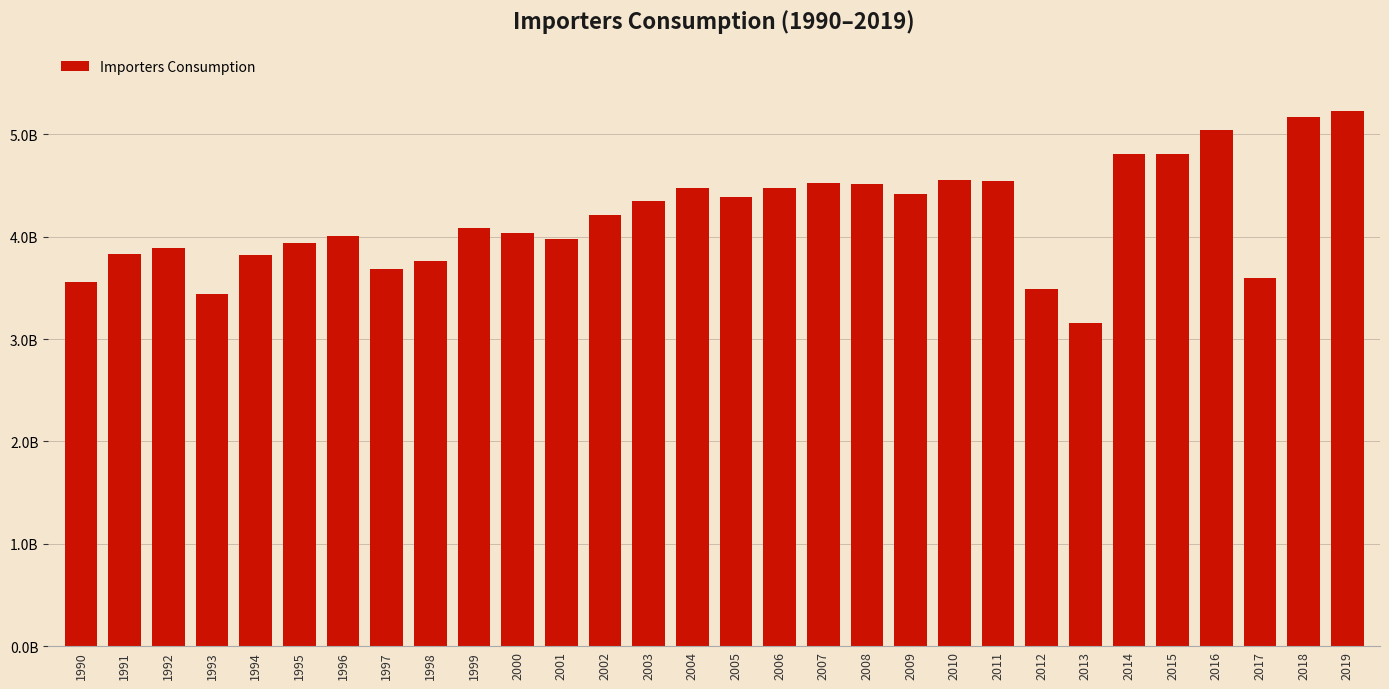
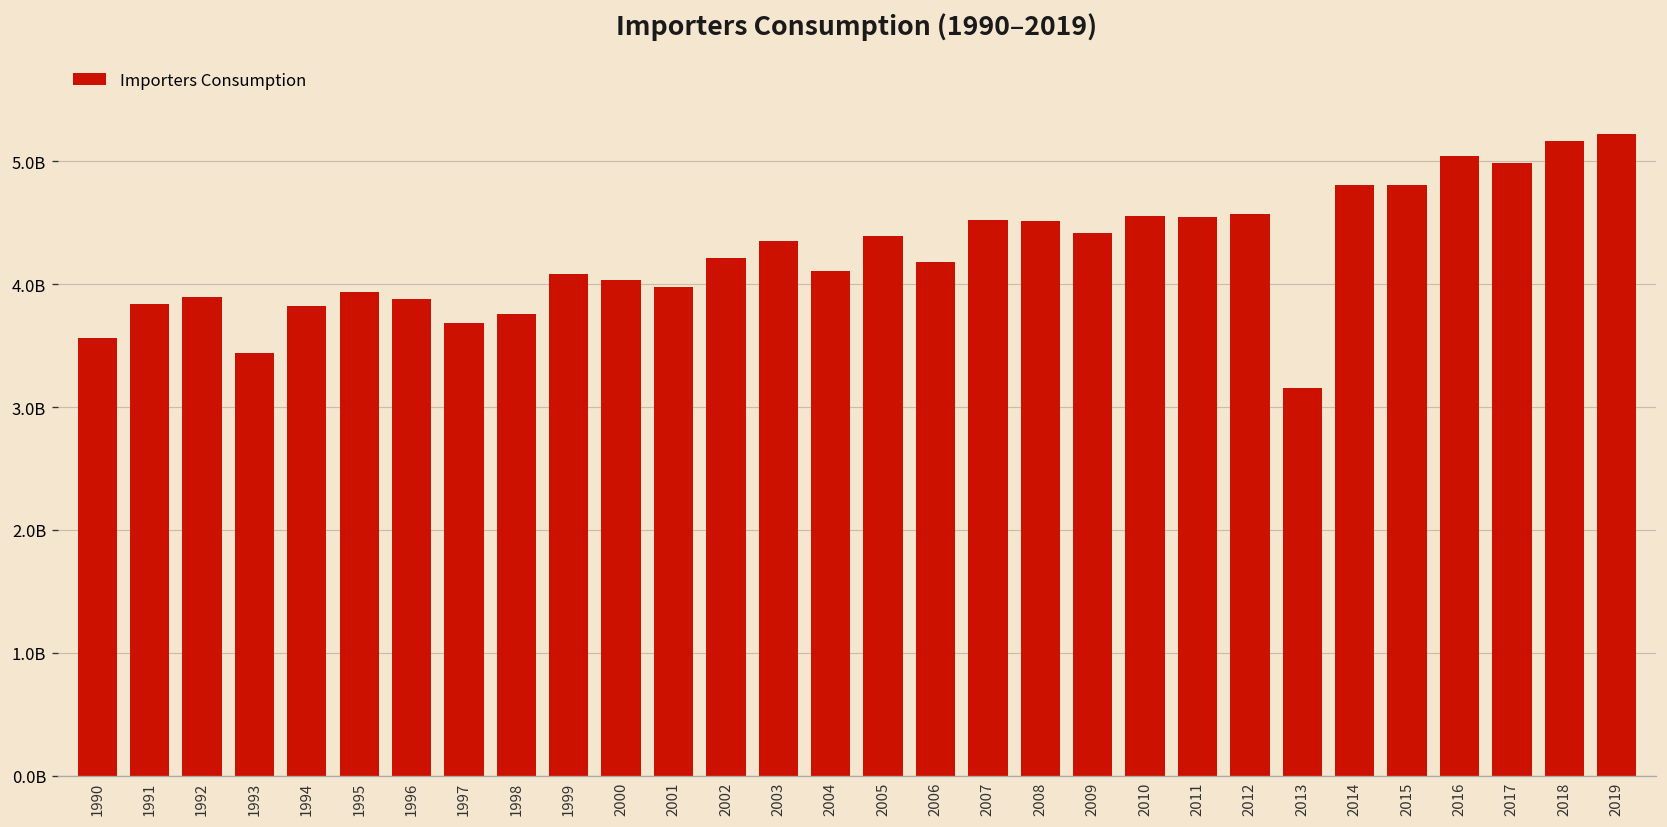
  {
    "1990": 3560000000,
    "1991": 3840000000,
    "1992": 3890000000,
    "1993": 3440000000,
    "1994": 3820000000,
    "1995": 3940000000,
-   "1996": 4010000000,
+   "1996": 3880000000,
    "1997": 3690000000,
    "1998": 3760000000,
    "1999": 4090000000,
    "2000": 4040000000,
    "2001": 3970000000,
    "2002": 4210000000,
    "2003": 4350000000,
-   "2004": 4480000000,
+   "2004": 4110000000,
    "2005": 4390000000,
-   "2006": 4480000000,
+   "2006": 4180000000,
    "2007": 4530000000,
    "2008": 4510000000,
    "2009": 4420000000,
    "2010": 4560000000,
    "2011": 4550000000,
-   "2012": 3490000000,
+   "2012": 4570000000,
    "2013": 3160000000,
    "2014": 4810000000,
    "2015": 4810000000,
    "2016": 5050000000,
-   "2017": 3600000000,
+   "2017": 4990000000,
    "2018": 5170000000,
    "2019": 5220000000
  }
